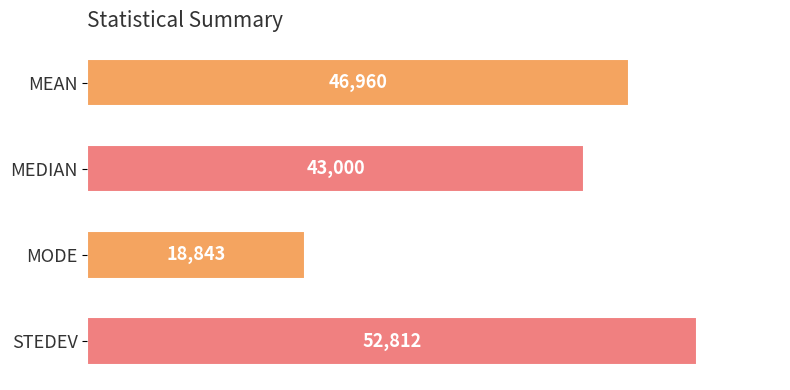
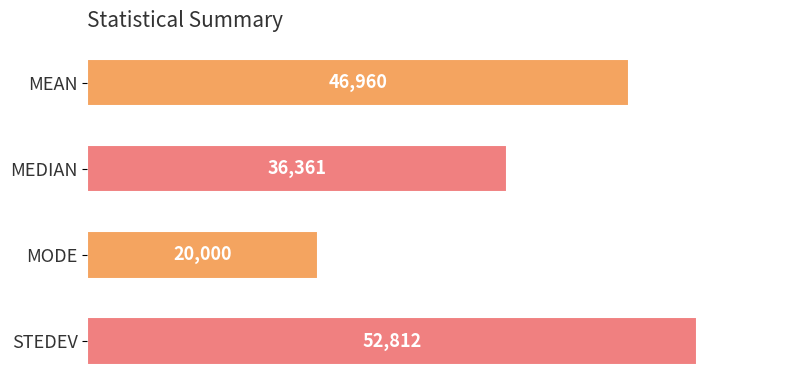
  {
    "MEAN": "46,960",
-   "MEDIAN": "43,000",
-   "MODE": "18,843",
+   "MEDIAN": "36,361",
+   "MODE": "20,000",
    "STEDEV": "52,812"
  }
